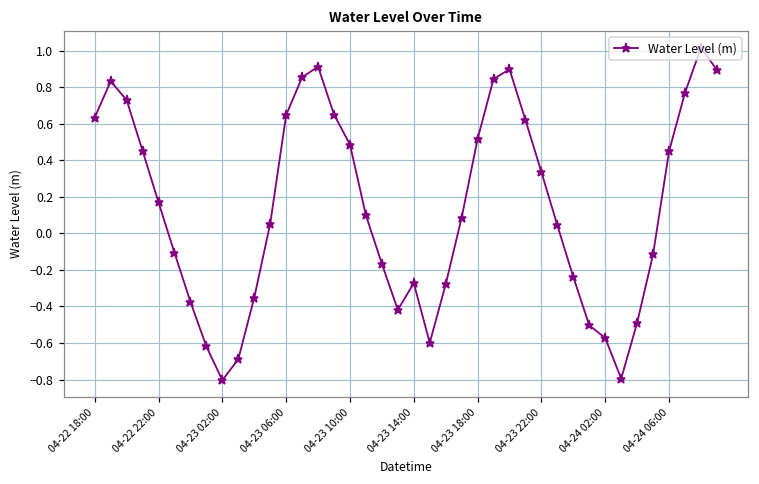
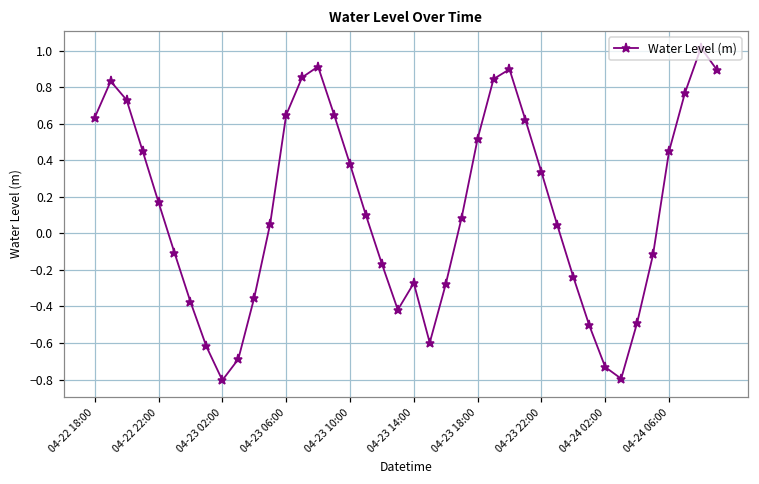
  {
    "04-22 18:00": 0.63,
    "04-22 22:00": 0.17,
    "04-23 02:00": -0.80,
    "04-23 06:00": 0.65,
-   "04-23 10:00": 0.49,
+   "04-23 10:00": 0.38,
    "04-23 14:00": -0.27,
    "04-23 18:00": 0.52,
    "04-23 22:00": 0.34,
-   "04-24 02:00": -0.57,
+   "04-24 02:00": -0.73,
    "04-24 06:00": 0.45
  }
